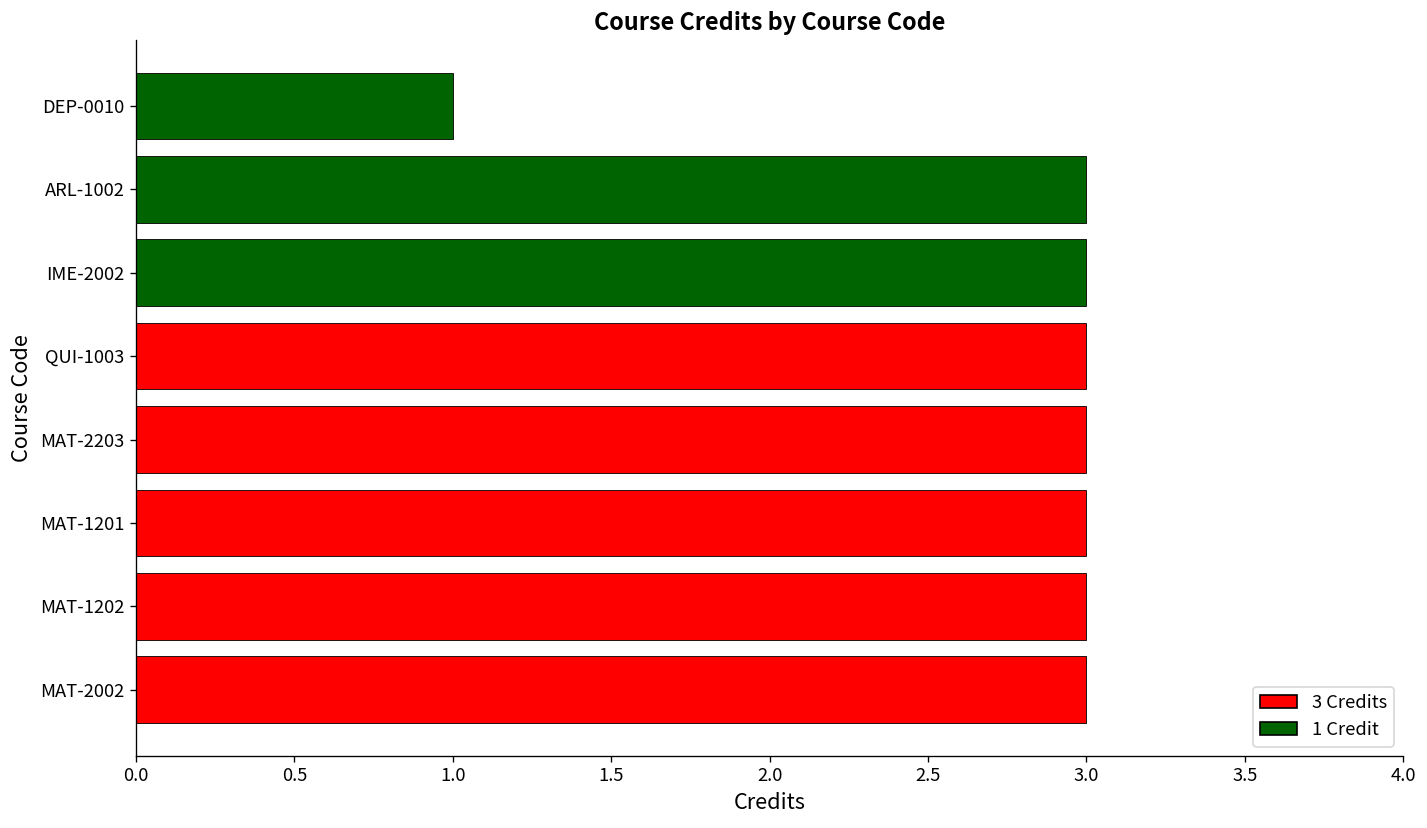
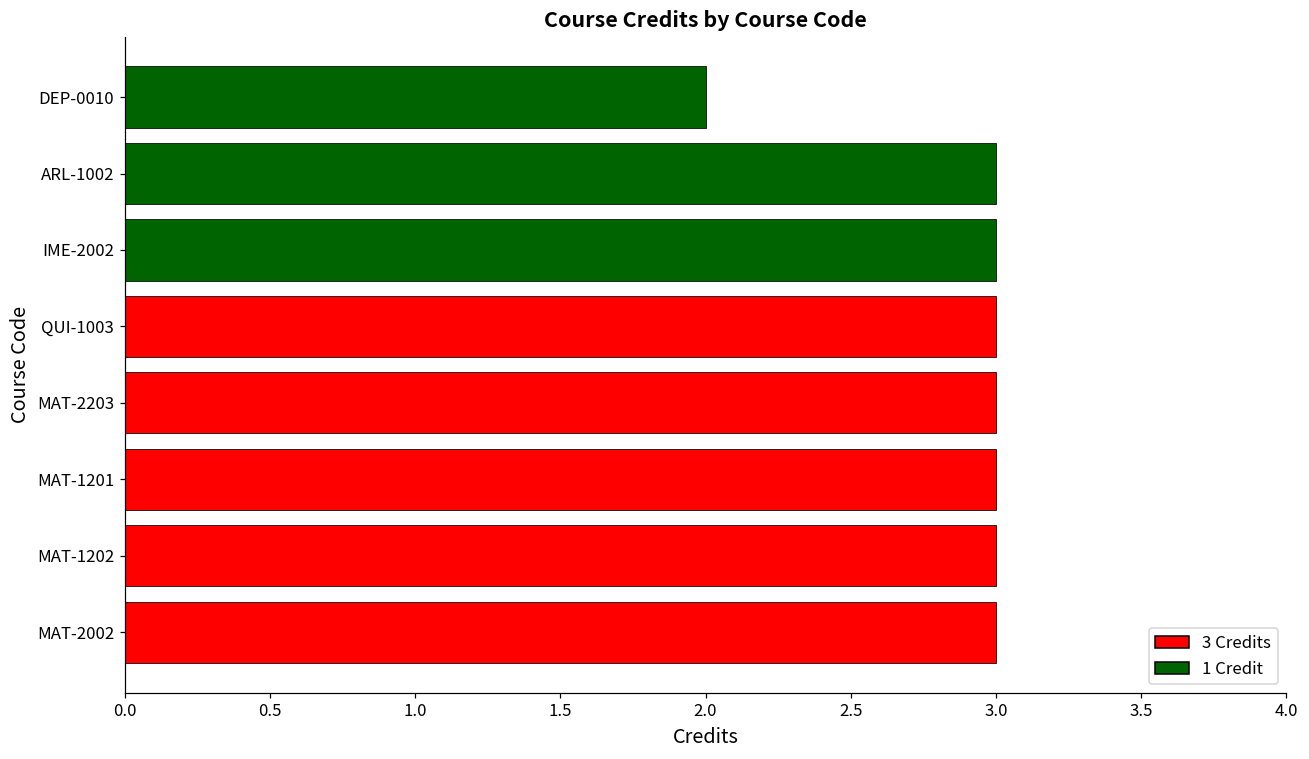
  {
-   "DEP-0010": 1,
+   "DEP-0010": 2,
    "ARL-1002": 3,
    "IME-2002": 3,
    "QUI-1003": 3,
    "MAT-2203": 3,
    "MAT-1201": 3,
    "MAT-1202": 3,
    "MAT-2002": 3
  }
